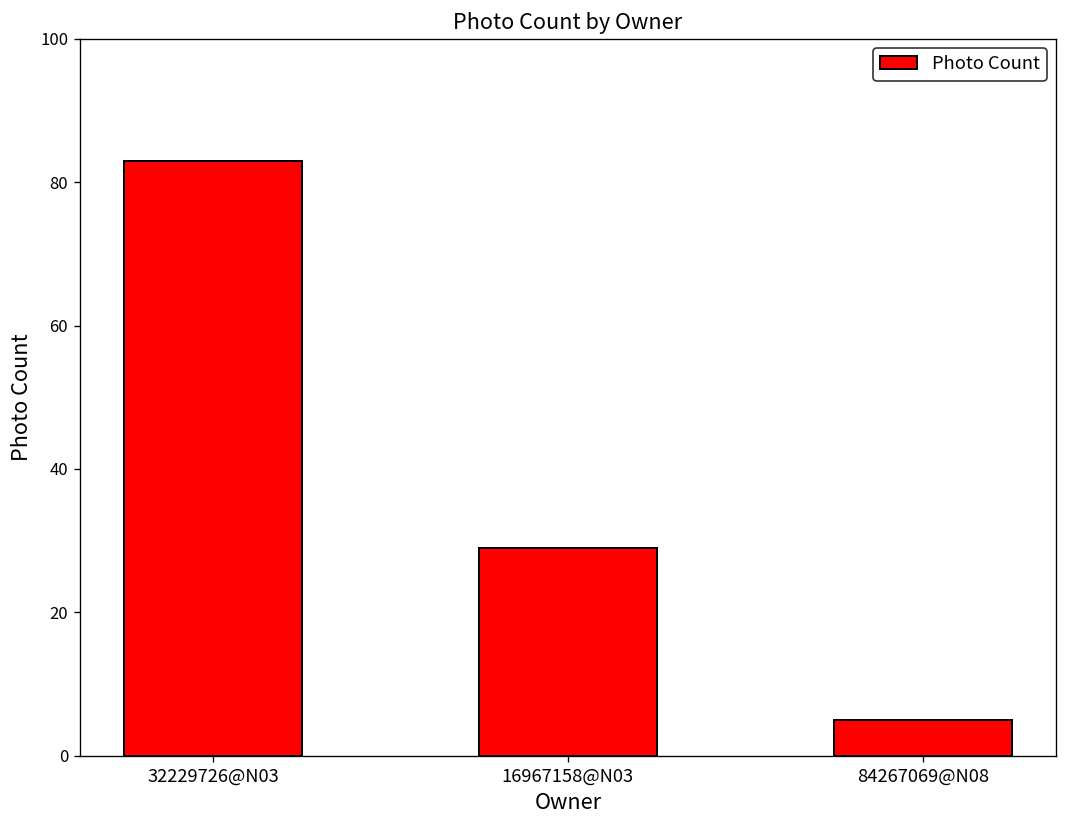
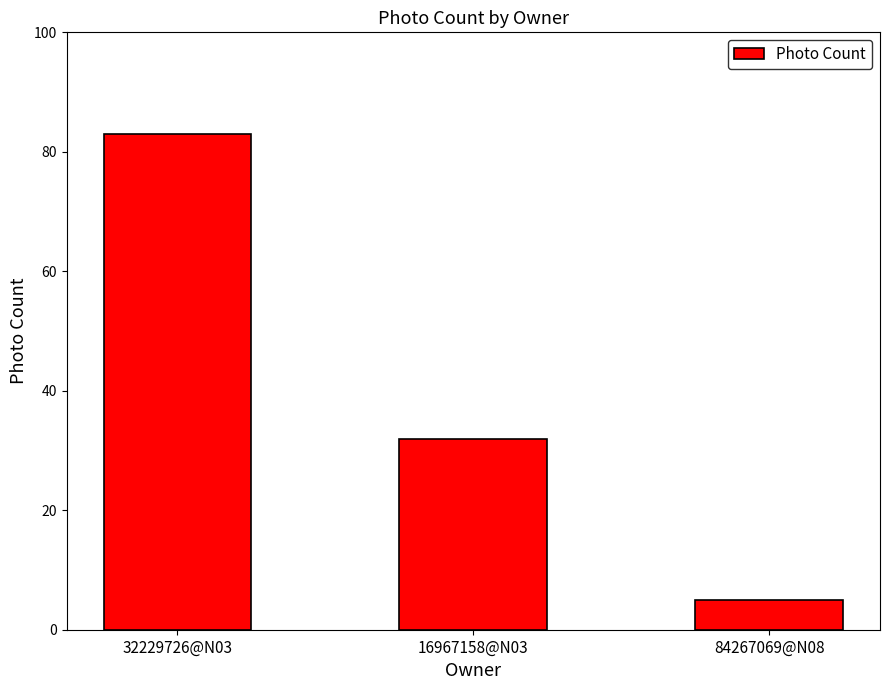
  {
    "32229726@N03": 83,
-   "16967158@N03": 29,
+   "16967158@N03": 32,
    "84267069@N08": 5
  }
